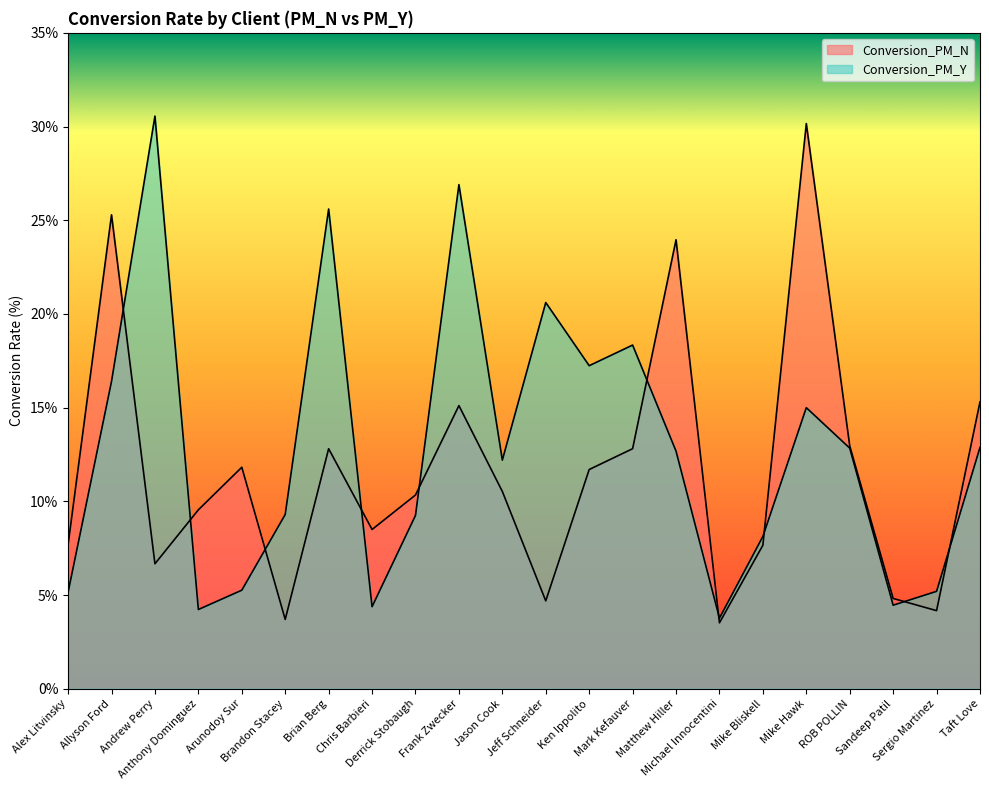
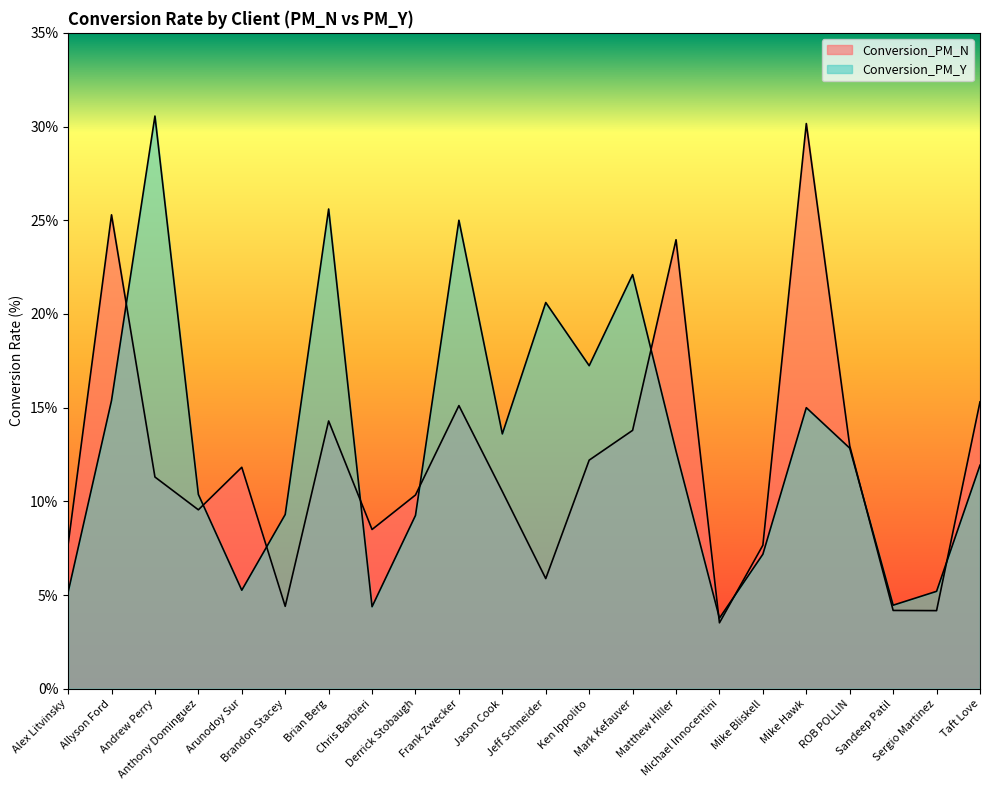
  {
    "Conversion_PM_N": {
      "Alex Litvinsky": "7.7%",
      "Allyson Ford": "25.3%",
-     "Andrew Perry": "6.7%",
+     "Andrew Perry": "11.3%",
      "Anthony Dominguez": "9.6%",
      "Arunodoy Sur": "11.8%",
-     "Brandon Stacey": "3.7%",
-     "Brian Berg": "12.8%",
+     "Brandon Stacey": "4.4%",
+     "Brian Berg": "14.3%",
      "Chris Barbieri": "8.5%",
      "Derrick Stobaugh": "10.3%",
      "Frank Zwecker": "15.1%",
      "Jason Cook": "10.5%",
-     "Jeff Schneider": "4.7%",
-     "Ken Ippolito": "11.7%",
-     "Mark Kefauver": "12.8%",
+     "Jeff Schneider": "5.9%",
+     "Ken Ippolito": "12.2%",
+     "Mark Kefauver": "13.8%",
      "Matthew Hiller": "24.0%",
      "Michael Innocentini": "3.5%",
      "Mike Bliskell": "7.7%",
      "Mike Hawk": "30.2%",
-     "Sandeep Patil": "4.8%",
+     "Sandeep Patil": "4.2%",
      "Sergio Martinez": "4.2%",
      "Taft Love": "15.3%"
    },
    "Conversion_PM_Y": {
      "Alex Litvinsky": "5.2%",
-     "Allyson Ford": "16.4%",
+     "Allyson Ford": "15.4%",
      "Andrew Perry": "30.6%",
-     "Anthony Dominguez": "4.2%",
+     "Anthony Dominguez": "10.4%",
      "Arunodoy Sur": "5.3%",
      "Brandon Stacey": "9.3%",
      "Brian Berg": "25.6%",
      "Chris Barbieri": "4.4%",
      "Derrick Stobaugh": "9.3%",
-     "Frank Zwecker": "26.9%",
-     "Jason Cook": "12.2%",
+     "Frank Zwecker": "25.0%",
+     "Jason Cook": "13.6%",
      "Jeff Schneider": "20.6%",
      "Ken Ippolito": "17.2%",
-     "Mark Kefauver": "18.3%",
+     "Mark Kefauver": "22.1%",
      "Matthew Hiller": "12.7%",
      "Michael Innocentini": "3.8%",
-     "Mike Bliskell": "8.1%",
+     "Mike Bliskell": "7.2%",
      "Mike Hawk": "15.0%",
      "Sandeep Patil": "4.5%",
      "Sergio Martinez": "5.2%",
-     "Taft Love": "12.9%"
+     "Taft Love": "11.9%"
    }
  }
